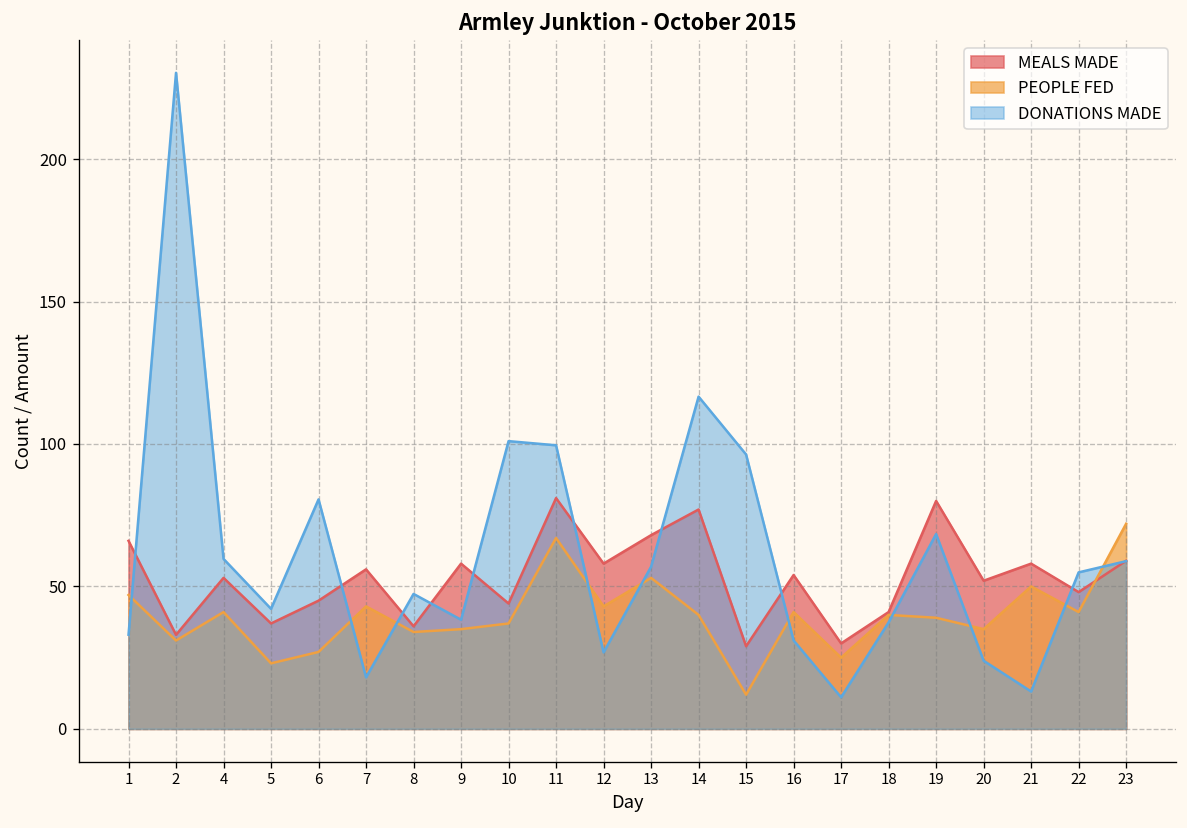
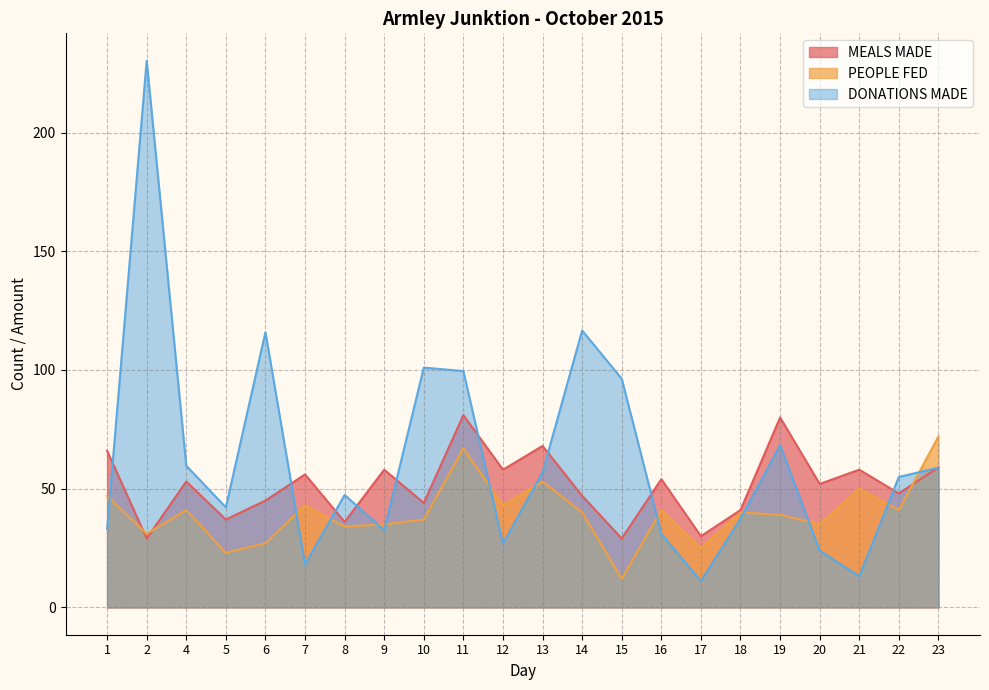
  {
    "MEALS MADE": {
      "1": 66,
-     "2": 33,
+     "2": 29,
      "4": 53,
      "5": 37,
      "6": 45,
      "7": 56,
      "8": 36,
      "9": 58,
      "10": 44,
      "11": 81,
      "12": 58,
      "13": 68,
-     "14": 77,
+     "14": 47,
      "15": 29,
      "16": 54,
      "17": 30,
      "19": 80,
      "20": 52,
      "21": 58,
      "22": 48
    },
    "PEOPLE FED": {
      "1": 47,
      "2": 31,
      "4": 41,
      "5": 23,
      "6": 27,
      "7": 43,
      "8": 34,
      "9": 35,
      "10": 37,
      "11": 67,
      "12": 43,
      "13": 53,
      "14": 40,
      "15": 12,
      "16": 41,
      "17": 25,
      "19": 39,
      "20": 35,
      "21": 50,
      "22": 41,
      "23": 72
    },
    "DONATIONS MADE": {
      "1": 33,
      "2": 230,
      "4": 60,
      "5": 42,
-     "6": 81,
+     "6": 116,
      "7": 18,
      "8": 47,
-     "9": 38,
+     "9": 32,
      "10": 101,
      "11": 100,
      "12": 27,
      "13": 57,
      "14": 117,
      "15": 96,
      "16": 31,
      "17": 11,
      "18": 37,
      "19": 68,
      "20": 24,
      "21": 13,
      "22": 55
    }
  }
